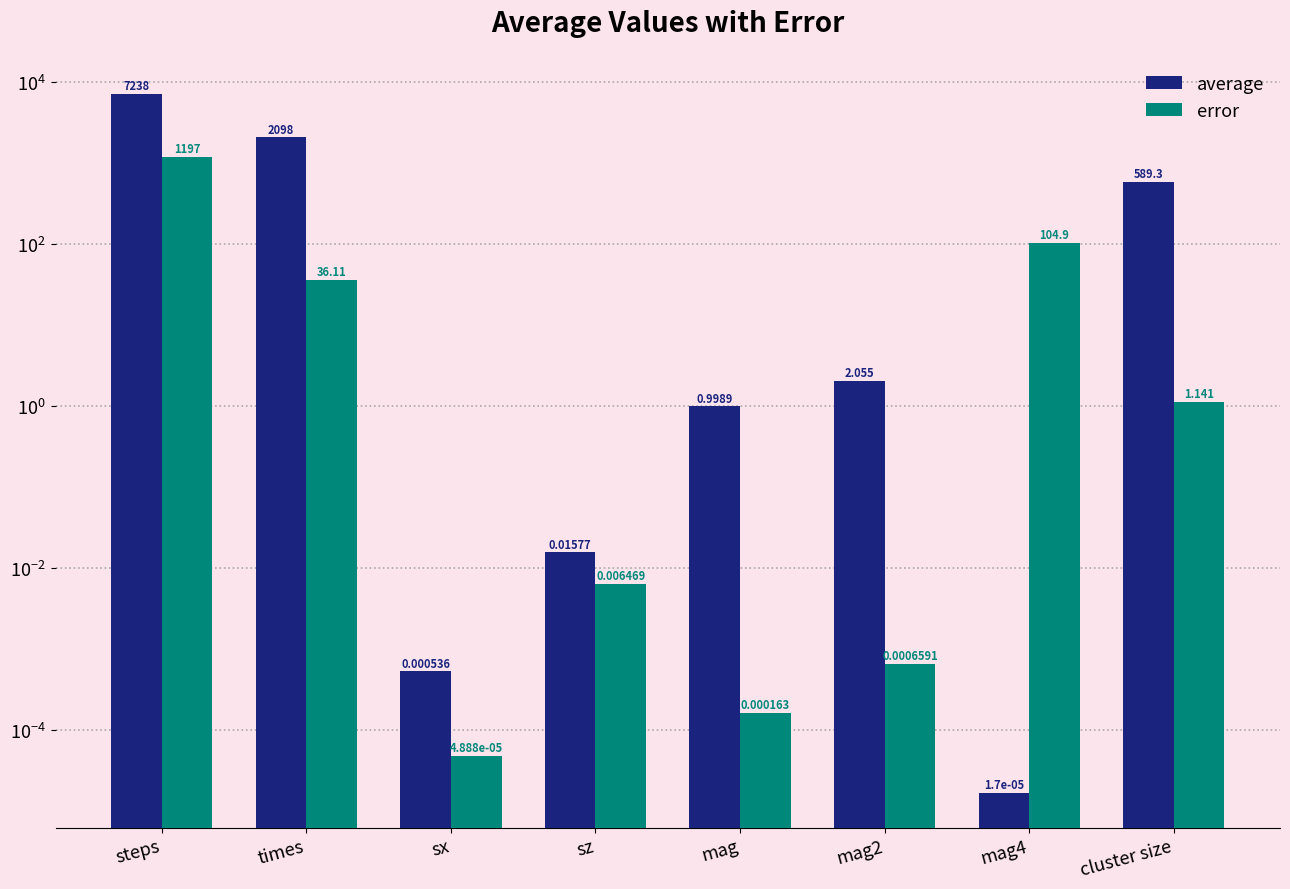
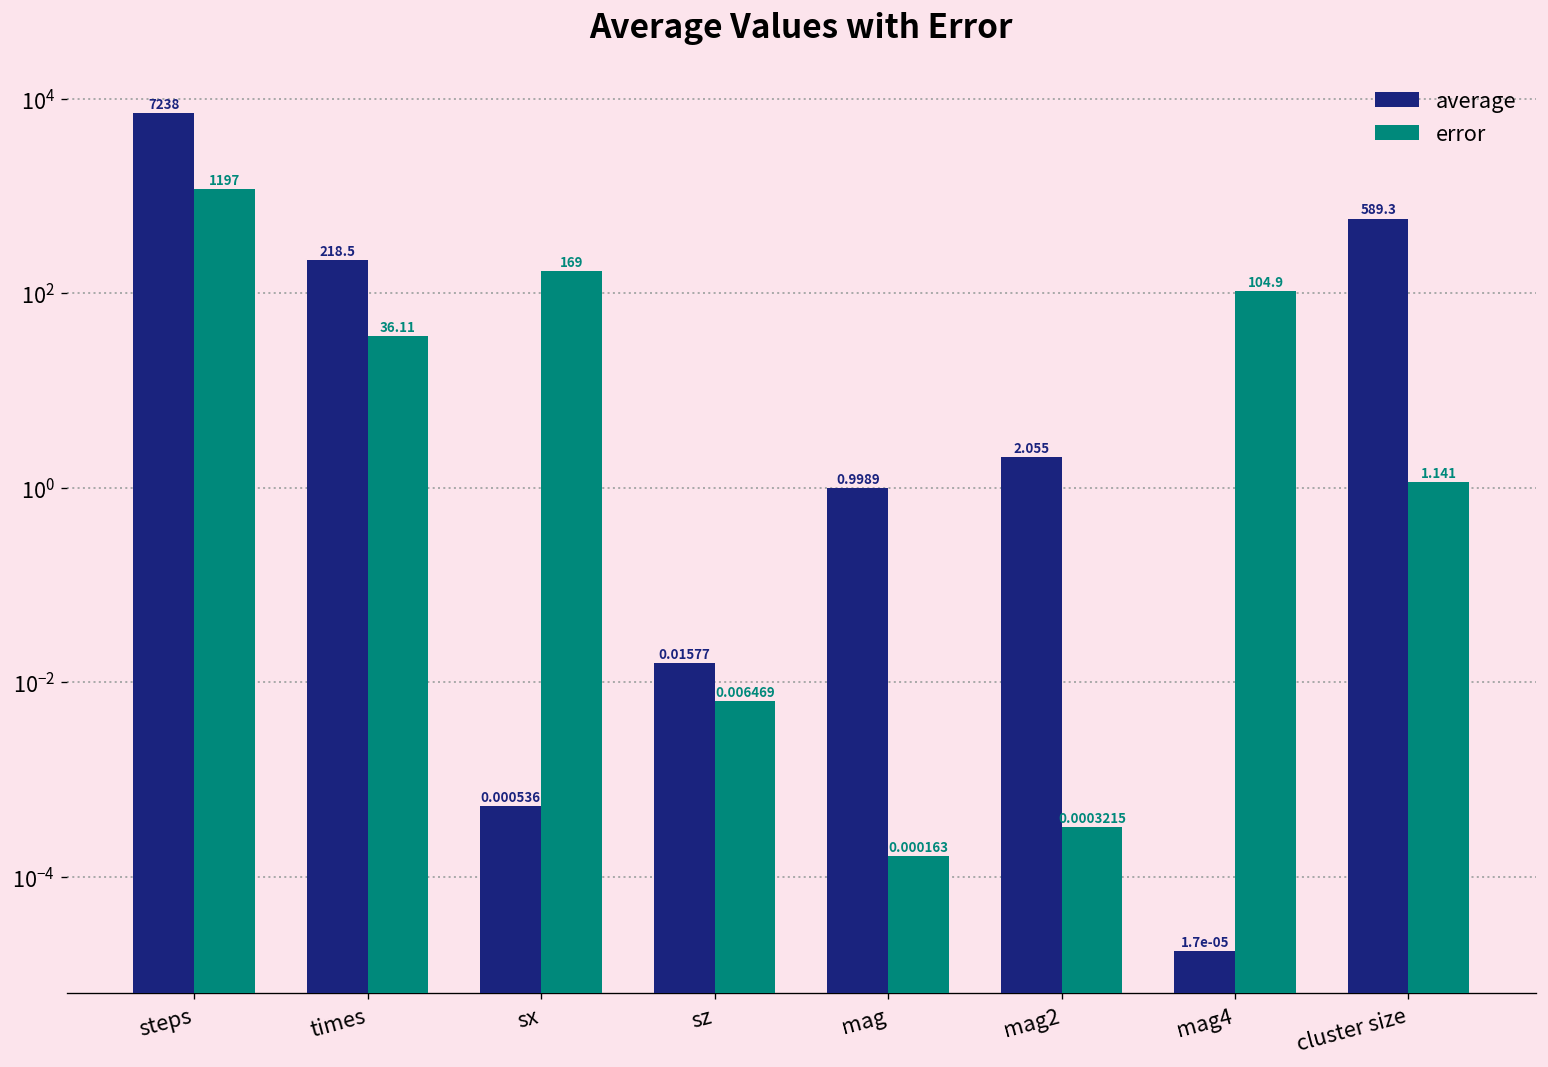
  {
    "average": {
      "steps": "7238",
-     "times": "2098",
+     "times": "218.5",
      "sx": "0.000536",
      "sz": "0.01577",
      "mag": "0.9989",
      "mag2": "2.055",
      "mag4": "1.7e-05",
      "cluster size": "589.3"
    },
    "error": {
      "steps": "1197",
      "times": "36.11",
-     "sx": "4.888e-05",
+     "sx": "169",
      "sz": "0.006469",
      "mag": "0.000163",
-     "mag2": "0.0006591",
+     "mag2": "0.0003215",
      "mag4": "104.9",
      "cluster size": "1.141"
    }
  }
